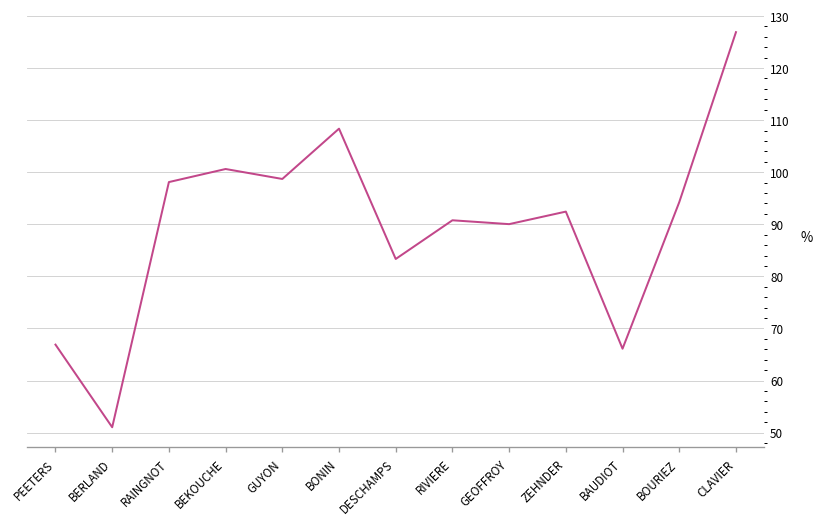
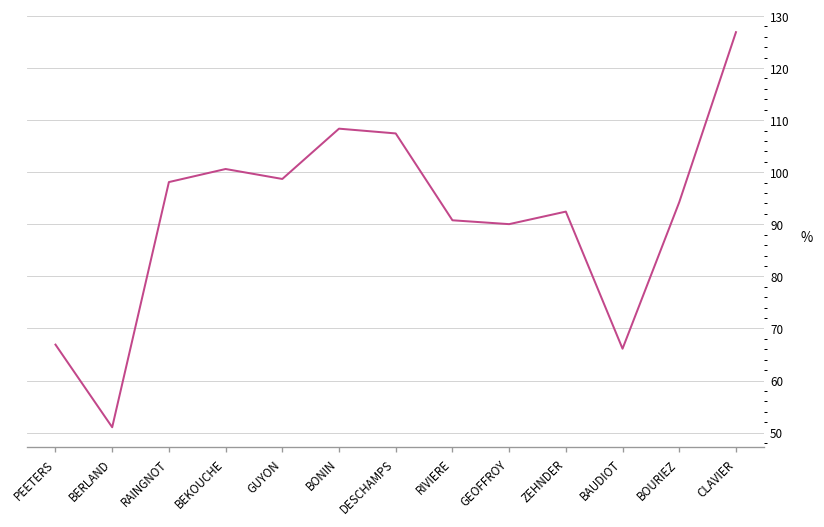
  {
    "PEETERS": 67,
    "BERLAND": 51,
    "RAINGNOT": 98,
    "BEKOUCHE": 101,
    "GUYON": 99,
    "BONIN": 108,
-   "DESCHAMPS": 83,
+   "DESCHAMPS": 107,
    "RIVIERE": 91,
    "GEOFFROY": 90,
    "ZEHNDER": 92,
    "BAUDIOT": 66,
    "BOURIEZ": 94,
    "CLAVIER": 127
  }
